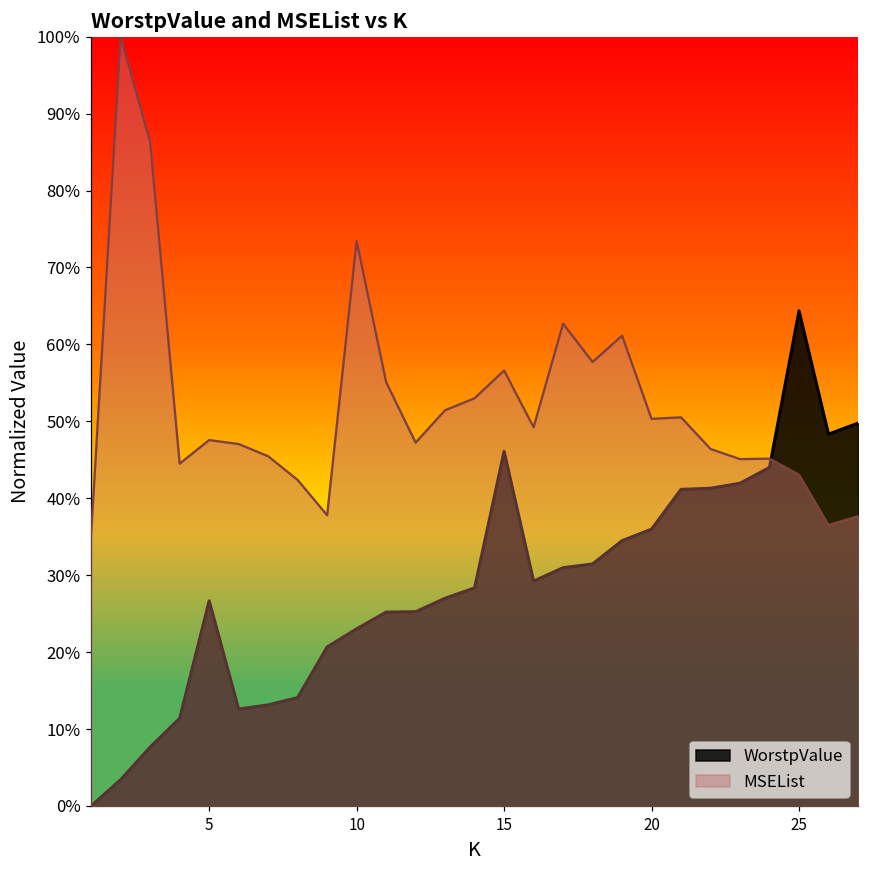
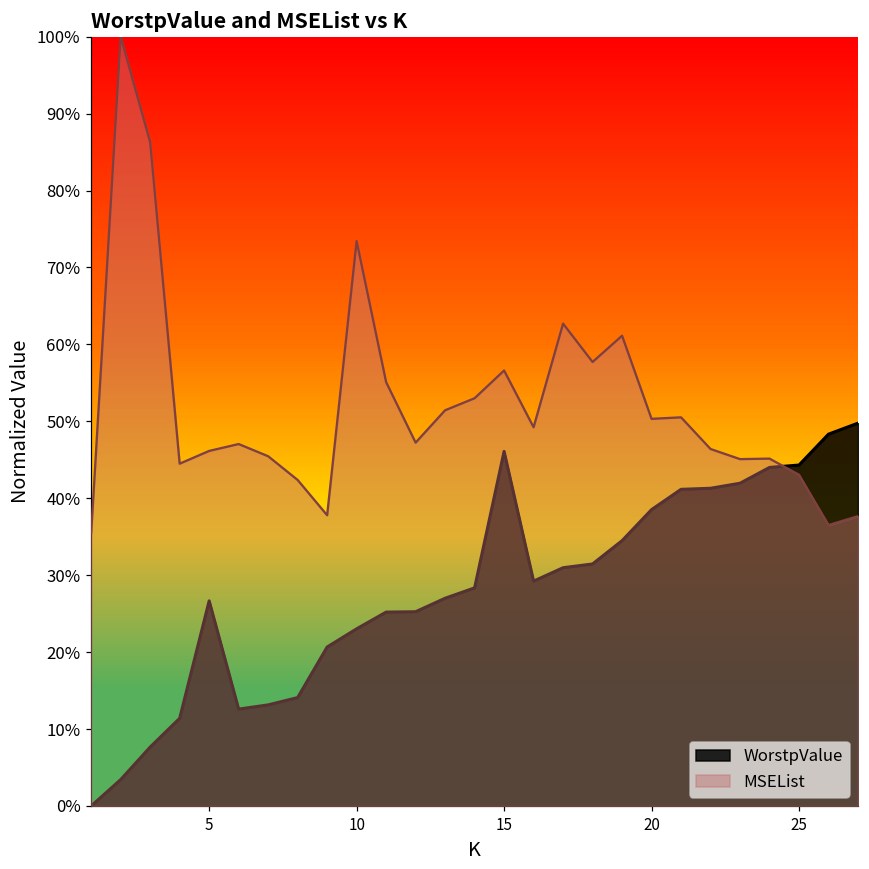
  {
    "WorstpValue": {
      "5": "27%",
      "10": "23%",
      "15": "46%",
-     "20": "36%",
-     "25": "64%"
+     "20": "39%",
+     "25": "44%"
    },
    "MSEList": {
-     "5": "48%",
+     "5": "46%",
      "10": "73%",
      "15": "57%",
      "20": "50%",
      "25": "43%"
    }
  }
